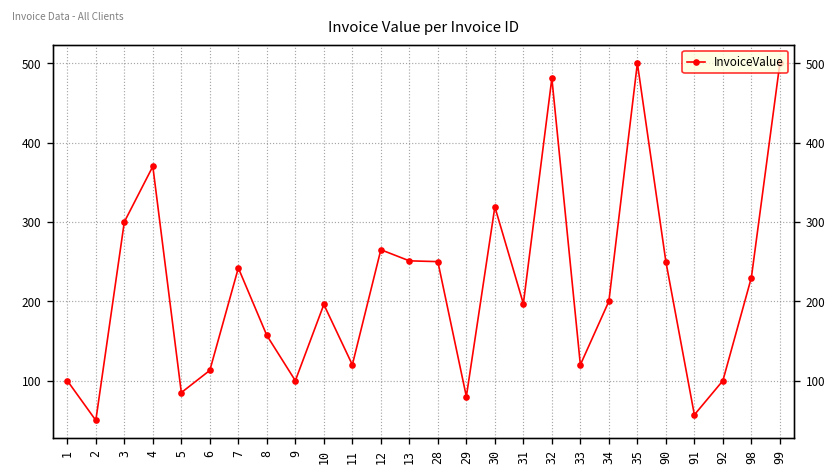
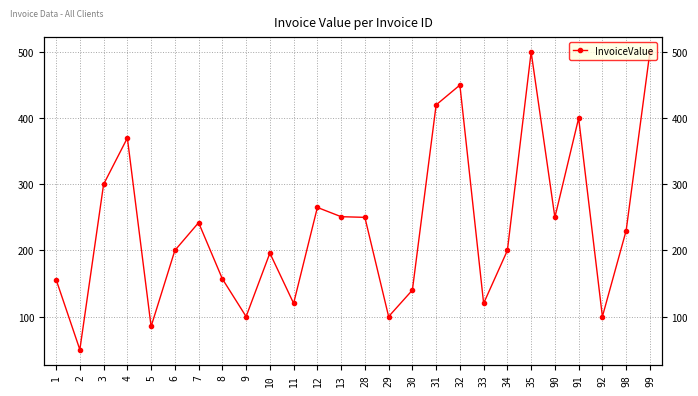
  {
-   "1": 100,
+   "1": 160,
    "2": 50,
    "3": 300,
    "4": 370,
    "5": 90,
-   "6": 110,
+   "6": 200,
    "7": 240,
    "8": 160,
    "9": 100,
    "10": 200,
    "11": 120,
    "12": 270,
    "13": 250,
    "28": 250,
-   "29": 80,
-   "30": 320,
-   "31": 200,
-   "32": 480,
+   "29": 100,
+   "30": 140,
+   "31": 420,
+   "32": 450,
    "33": 120,
    "34": 200,
    "35": 500,
    "90": 250,
-   "91": 60,
+   "91": 400,
    "92": 100,
    "98": 230
  }
